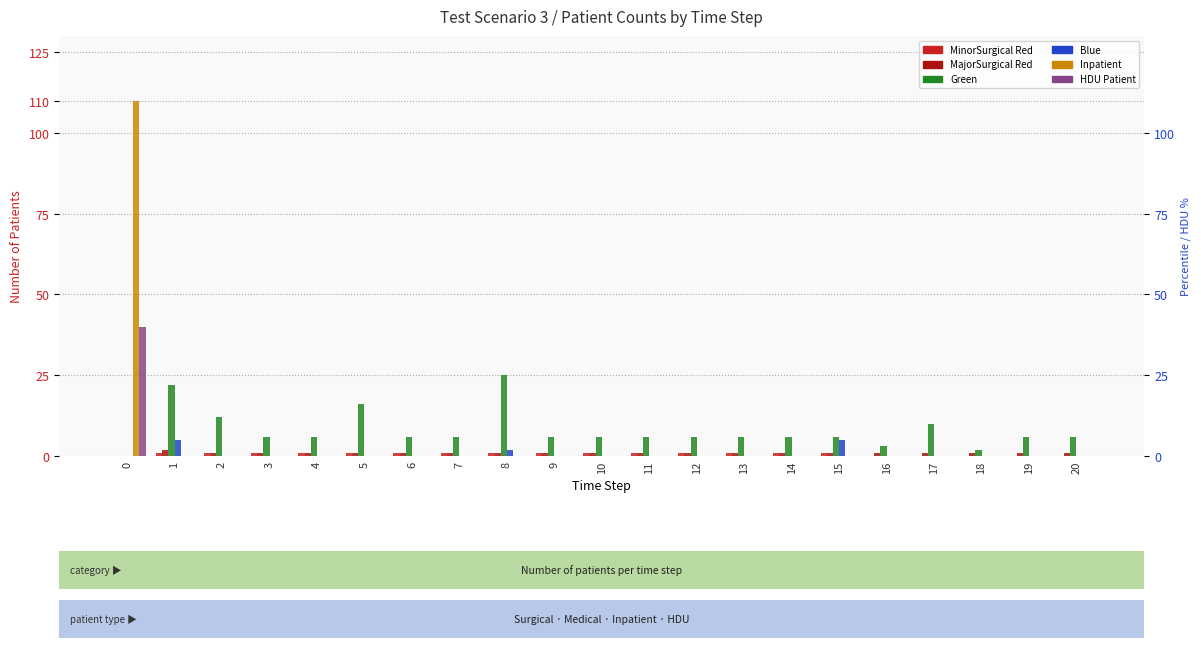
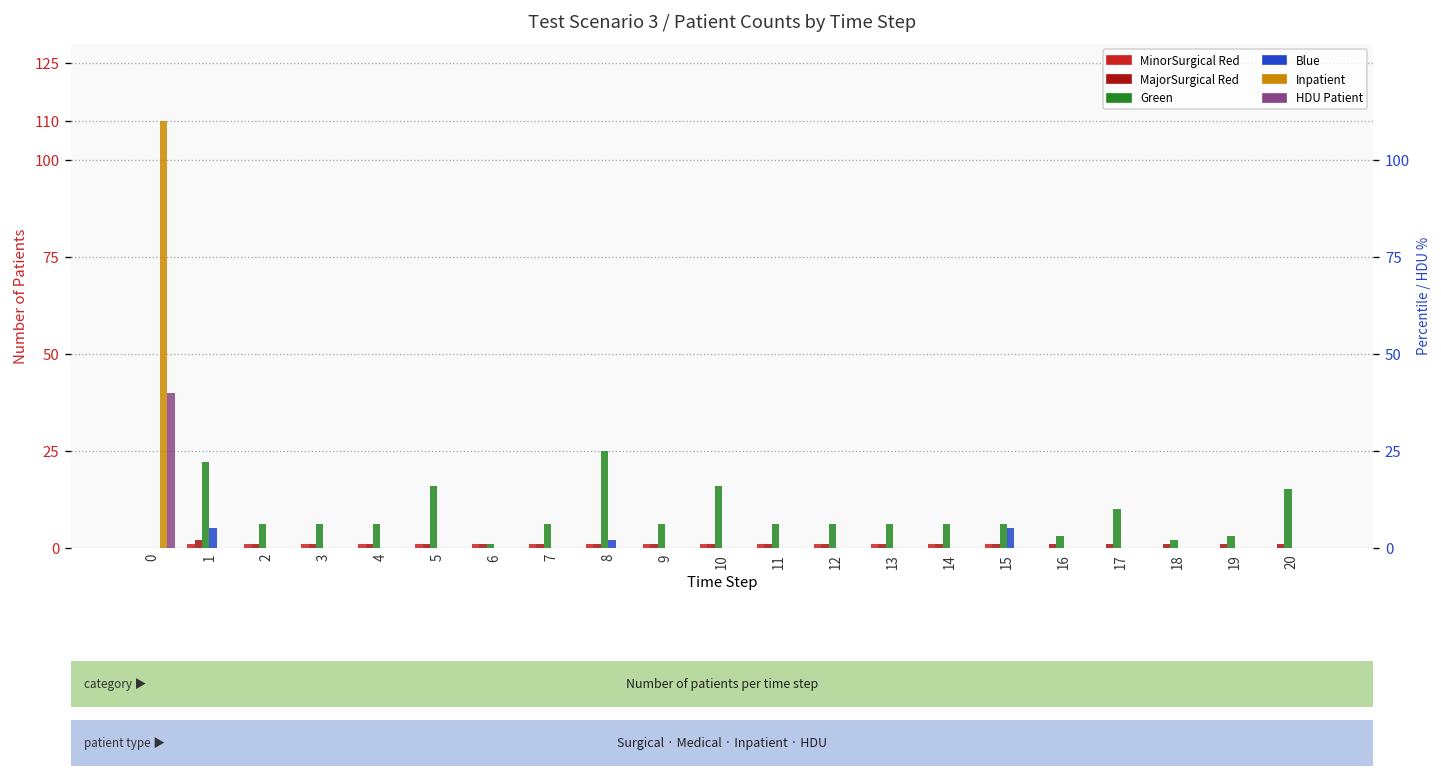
  {
    "Green": {
      "0": 0,
      "1": 22,
-     "2": 12,
+     "2": 6,
      "3": 6,
      "4": 6,
      "5": 16,
-     "6": 6,
+     "6": 1,
      "7": 6,
      "8": 25,
      "9": 6,
-     "10": 6,
+     "10": 16,
      "11": 6,
      "12": 6,
      "13": 6,
      "14": 6,
      "15": 6,
      "16": 3,
      "17": 10,
      "18": 2,
-     "19": 6,
-     "20": 6
+     "19": 3,
+     "20": 15
    },
    "Blue": {
      "0": 0,
      "1": 5,
      "2": 0,
      "3": 0,
      "4": 0,
      "5": 0,
      "6": 0,
      "7": 0,
      "8": 2,
      "9": 0,
      "10": 0,
      "11": 0,
      "12": 0,
      "13": 0,
      "14": 0,
      "15": 5,
      "16": 0,
      "17": 0,
      "18": 0,
      "19": 0,
      "20": 0
    },
    "Inpatient": {
      "0": 110,
      "1": 0,
      "2": 0,
      "3": 0,
      "4": 0,
      "5": 0,
      "6": 0,
      "7": 0,
      "8": 0,
      "9": 0,
      "10": 0,
      "11": 0,
      "12": 0,
      "13": 0,
      "14": 0,
      "15": 0,
      "16": 0,
      "17": 0,
      "18": 0,
      "19": 0,
      "20": 0
    },
    "HDU Patient": {
      "0": 40,
      "1": 0,
      "2": 0,
      "3": 0,
      "4": 0,
      "5": 0,
      "6": 0,
      "7": 0,
      "8": 0,
      "9": 0,
      "10": 0,
      "11": 0,
      "12": 0,
      "13": 0,
      "14": 0,
      "15": 0,
      "16": 0,
      "17": 0,
      "18": 0,
      "19": 0,
      "20": 0
    }
  }
